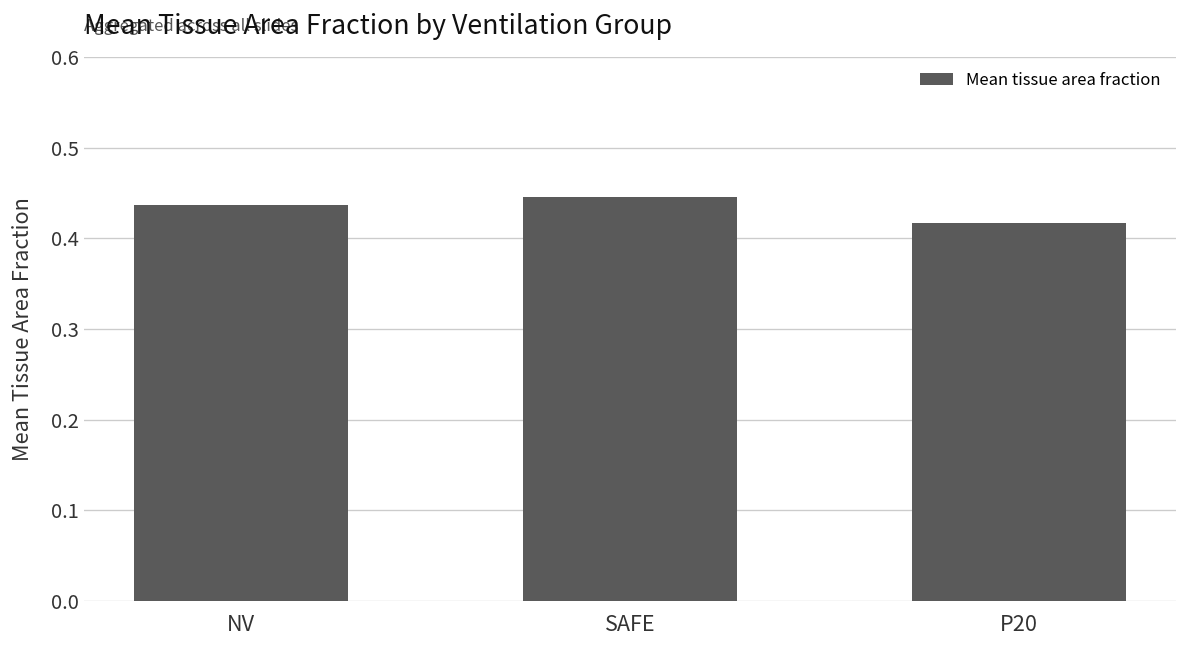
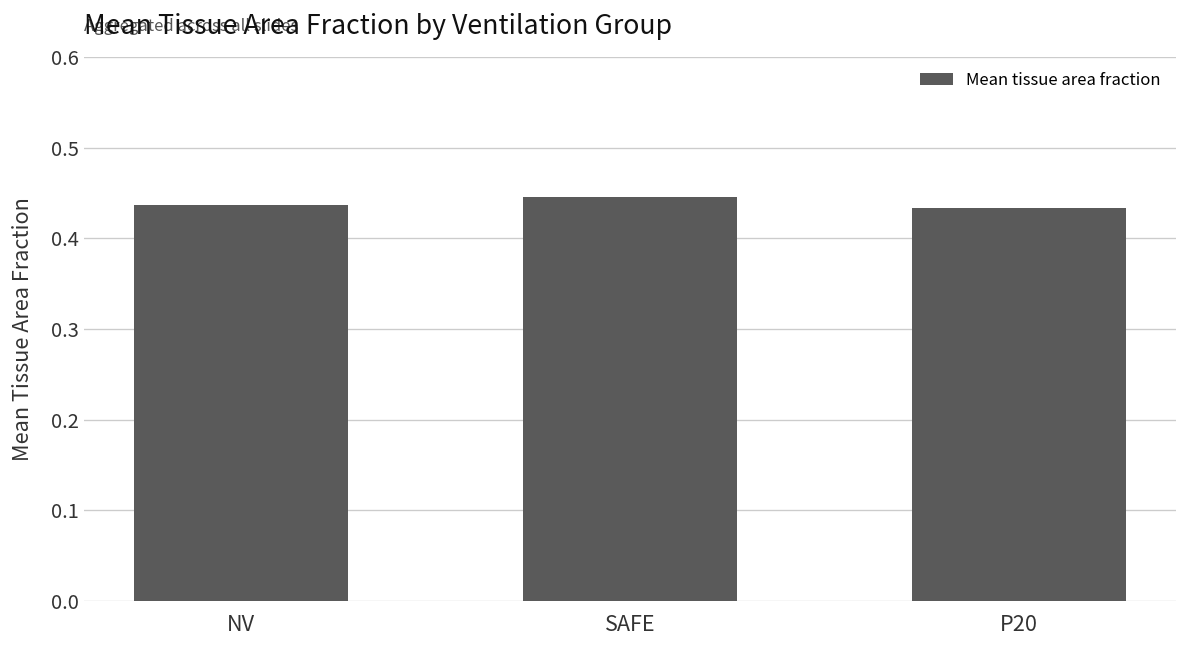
  {
    "NV": 0.44,
    "SAFE": 0.45,
-   "P20": 0.42
+   "P20": 0.43
  }
